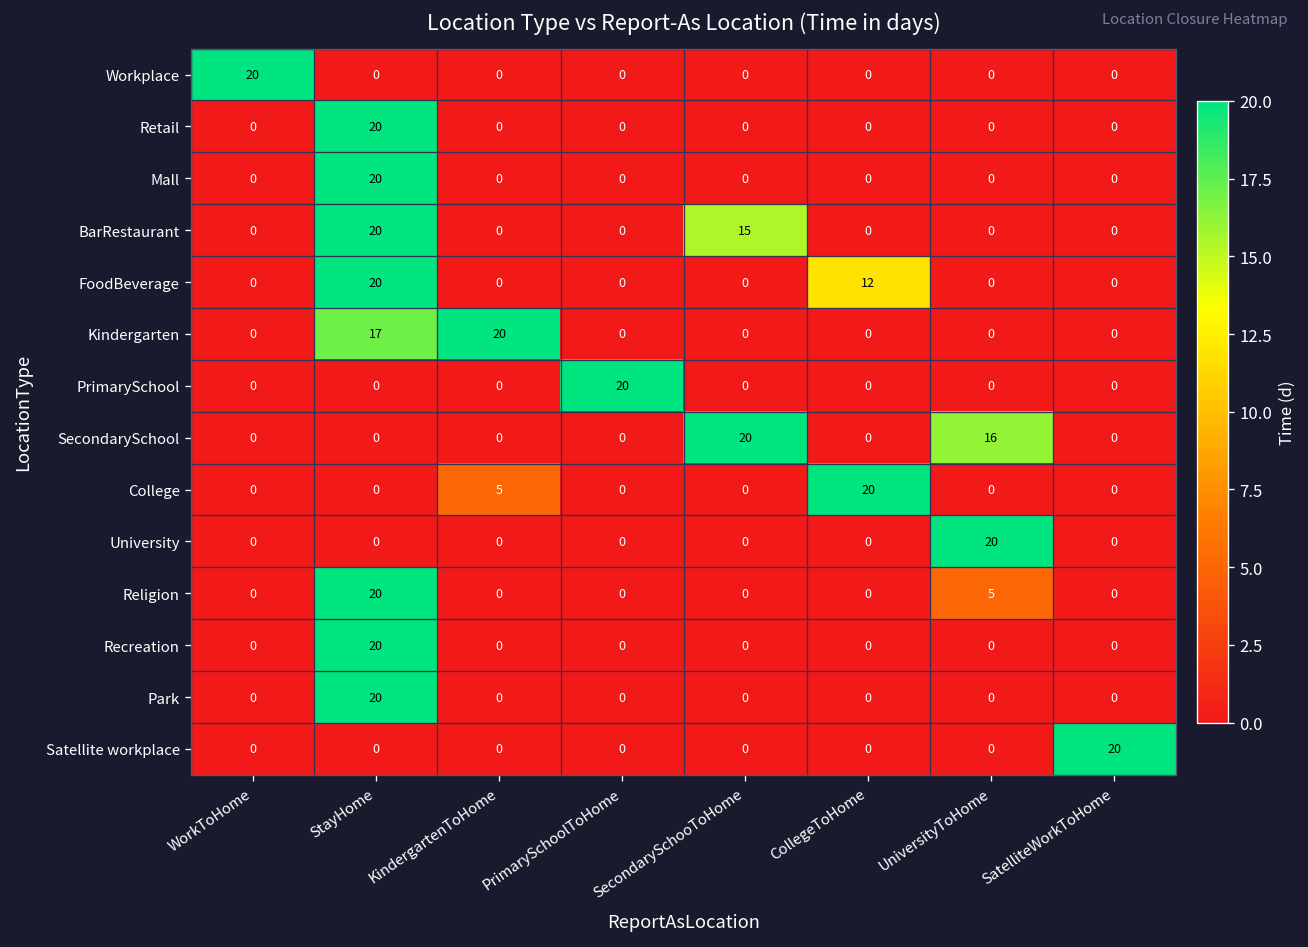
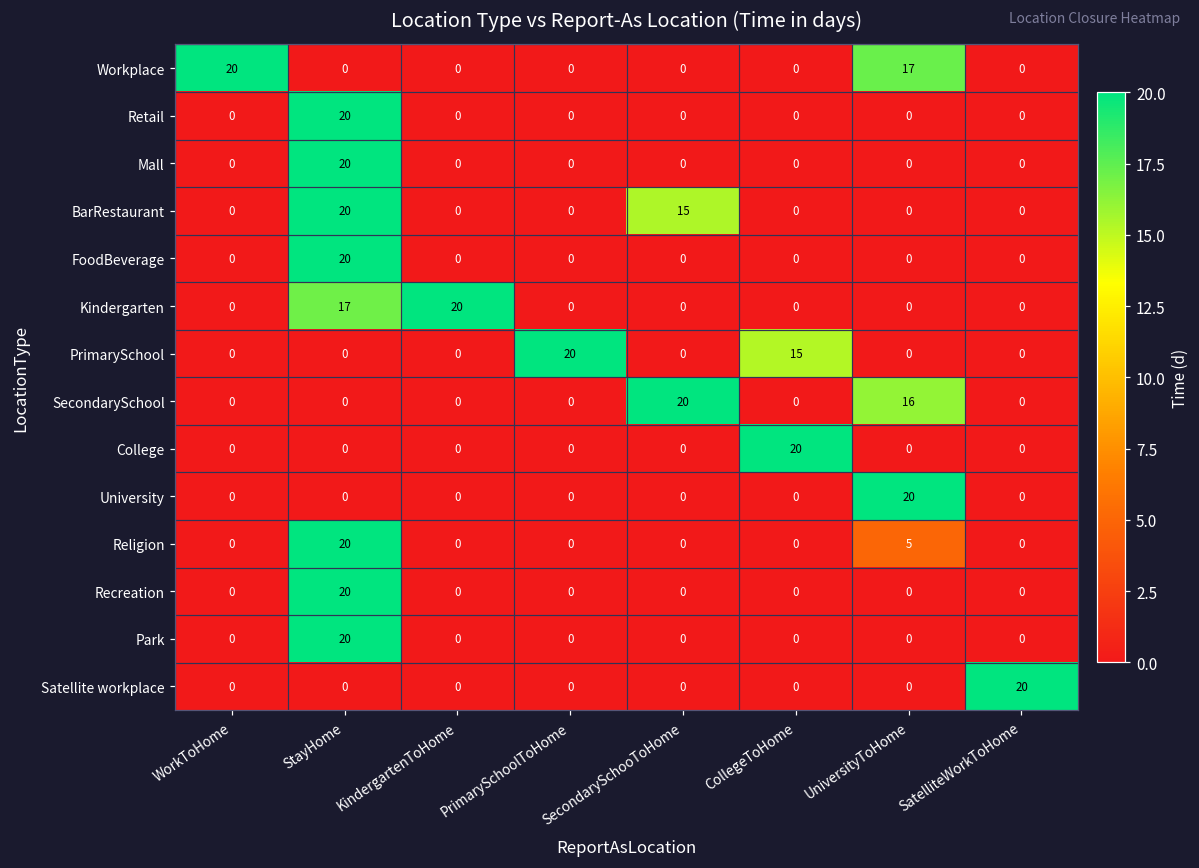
  {
    "Workplace": {
      "WorkToHome": 20,
      "StayHome": 0,
      "KindergartenToHome": 0,
      "PrimarySchoolToHome": 0,
      "SecondarySchooToHome": 0,
      "CollegeToHome": 0,
-     "UniversityToHome": 0,
+     "UniversityToHome": 17,
      "SatelliteWorkToHome": 0
    },
    "Retail": {
      "WorkToHome": 0,
      "StayHome": 20,
      "KindergartenToHome": 0,
      "PrimarySchoolToHome": 0,
      "SecondarySchooToHome": 0,
      "CollegeToHome": 0,
      "UniversityToHome": 0,
      "SatelliteWorkToHome": 0
    },
    "Mall": {
      "WorkToHome": 0,
      "StayHome": 20,
      "KindergartenToHome": 0,
      "PrimarySchoolToHome": 0,
      "SecondarySchooToHome": 0,
      "CollegeToHome": 0,
      "UniversityToHome": 0,
      "SatelliteWorkToHome": 0
    },
    "BarRestaurant": {
      "WorkToHome": 0,
      "StayHome": 20,
      "KindergartenToHome": 0,
      "PrimarySchoolToHome": 0,
      "SecondarySchooToHome": 15,
      "CollegeToHome": 0,
      "UniversityToHome": 0,
      "SatelliteWorkToHome": 0
    },
    "FoodBeverage": {
      "WorkToHome": 0,
      "StayHome": 20,
      "KindergartenToHome": 0,
      "PrimarySchoolToHome": 0,
      "SecondarySchooToHome": 0,
-     "CollegeToHome": 12,
+     "CollegeToHome": 0,
      "UniversityToHome": 0,
      "SatelliteWorkToHome": 0
    },
    "Kindergarten": {
      "WorkToHome": 0,
      "StayHome": 17,
      "KindergartenToHome": 20,
      "PrimarySchoolToHome": 0,
      "SecondarySchooToHome": 0,
      "CollegeToHome": 0,
      "UniversityToHome": 0,
      "SatelliteWorkToHome": 0
    },
    "PrimarySchool": {
      "WorkToHome": 0,
      "StayHome": 0,
      "KindergartenToHome": 0,
      "PrimarySchoolToHome": 20,
      "SecondarySchooToHome": 0,
-     "CollegeToHome": 0,
+     "CollegeToHome": 15,
      "UniversityToHome": 0,
      "SatelliteWorkToHome": 0
    },
    "SecondarySchool": {
      "WorkToHome": 0,
      "StayHome": 0,
      "KindergartenToHome": 0,
      "PrimarySchoolToHome": 0,
      "SecondarySchooToHome": 20,
      "CollegeToHome": 0,
      "UniversityToHome": 16,
      "SatelliteWorkToHome": 0
    },
    "College": {
      "WorkToHome": 0,
      "StayHome": 0,
-     "KindergartenToHome": 5,
+     "KindergartenToHome": 0,
      "PrimarySchoolToHome": 0,
      "SecondarySchooToHome": 0,
      "CollegeToHome": 20,
      "UniversityToHome": 0,
      "SatelliteWorkToHome": 0
    },
    "University": {
      "WorkToHome": 0,
      "StayHome": 0,
      "KindergartenToHome": 0,
      "PrimarySchoolToHome": 0,
      "SecondarySchooToHome": 0,
      "CollegeToHome": 0,
      "UniversityToHome": 20,
      "SatelliteWorkToHome": 0
    },
    "Religion": {
      "WorkToHome": 0,
      "StayHome": 20,
      "KindergartenToHome": 0,
      "PrimarySchoolToHome": 0,
      "SecondarySchooToHome": 0,
      "CollegeToHome": 0,
      "UniversityToHome": 5,
      "SatelliteWorkToHome": 0
    },
    "Recreation": {
      "WorkToHome": 0,
      "StayHome": 20,
      "KindergartenToHome": 0,
      "PrimarySchoolToHome": 0,
      "SecondarySchooToHome": 0,
      "CollegeToHome": 0,
      "UniversityToHome": 0,
      "SatelliteWorkToHome": 0
    },
    "Park": {
      "WorkToHome": 0,
      "StayHome": 20,
      "KindergartenToHome": 0,
      "PrimarySchoolToHome": 0,
      "SecondarySchooToHome": 0,
      "CollegeToHome": 0,
      "UniversityToHome": 0,
      "SatelliteWorkToHome": 0
    },
    "Satellite workplace": {
      "WorkToHome": 0,
      "StayHome": 0,
      "KindergartenToHome": 0,
      "PrimarySchoolToHome": 0,
      "SecondarySchooToHome": 0,
      "CollegeToHome": 0,
      "UniversityToHome": 0,
      "SatelliteWorkToHome": 20
    }
  }
